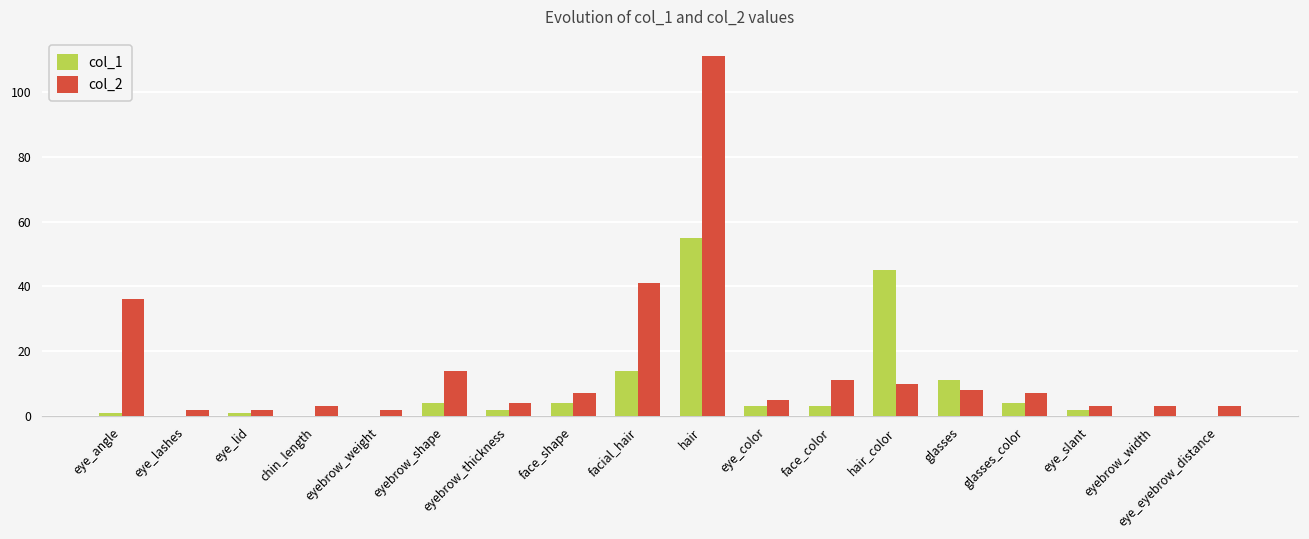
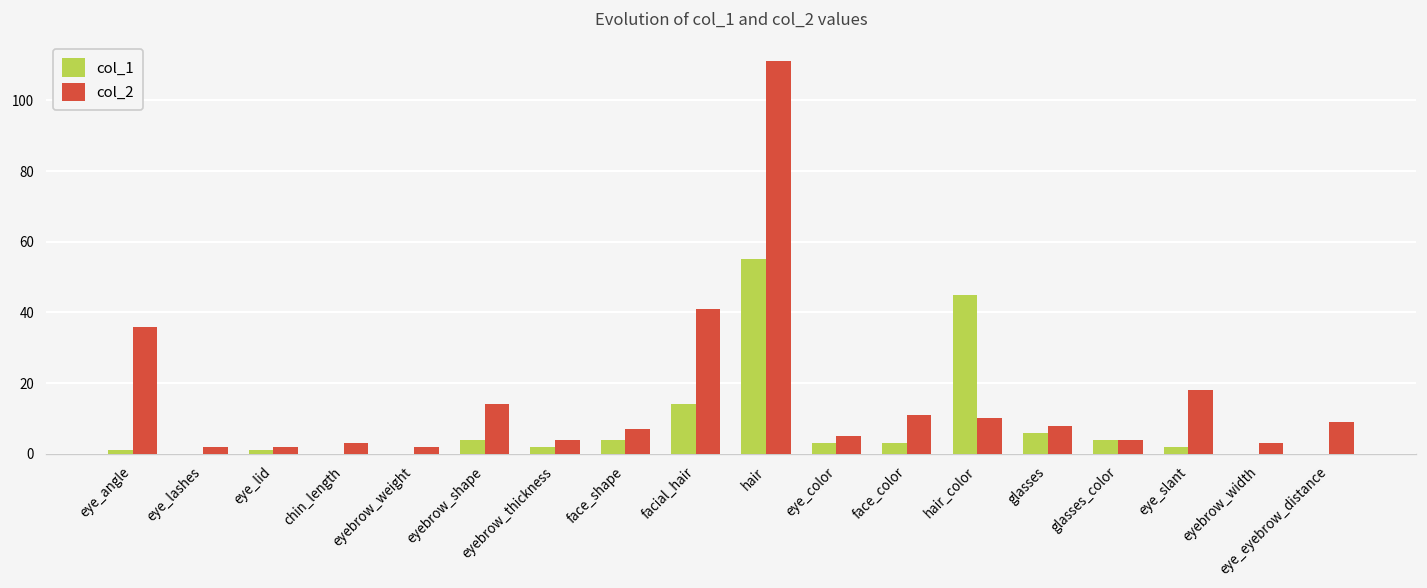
  {
    "col_1": {
      "eye_angle": 1,
      "eye_lashes": 0,
      "eye_lid": 1,
      "chin_length": 0,
      "eyebrow_weight": 0,
      "eyebrow_shape": 4,
      "eyebrow_thickness": 2,
      "face_shape": 4,
      "facial_hair": 14,
      "hair": 55,
      "eye_color": 3,
      "face_color": 3,
      "hair_color": 45,
-     "glasses": 11,
+     "glasses": 6,
      "glasses_color": 4,
      "eye_slant": 2,
      "eyebrow_width": 0,
      "eye_eyebrow_distance": 0
    },
    "col_2": {
      "eye_angle": 36,
      "eye_lashes": 2,
      "eye_lid": 2,
      "chin_length": 3,
      "eyebrow_weight": 2,
      "eyebrow_shape": 14,
      "eyebrow_thickness": 4,
      "face_shape": 7,
      "facial_hair": 41,
      "hair": 111,
      "eye_color": 5,
      "face_color": 11,
      "hair_color": 10,
      "glasses": 8,
-     "glasses_color": 7,
-     "eye_slant": 3,
+     "glasses_color": 4,
+     "eye_slant": 18,
      "eyebrow_width": 3,
-     "eye_eyebrow_distance": 3
+     "eye_eyebrow_distance": 9
    }
  }
